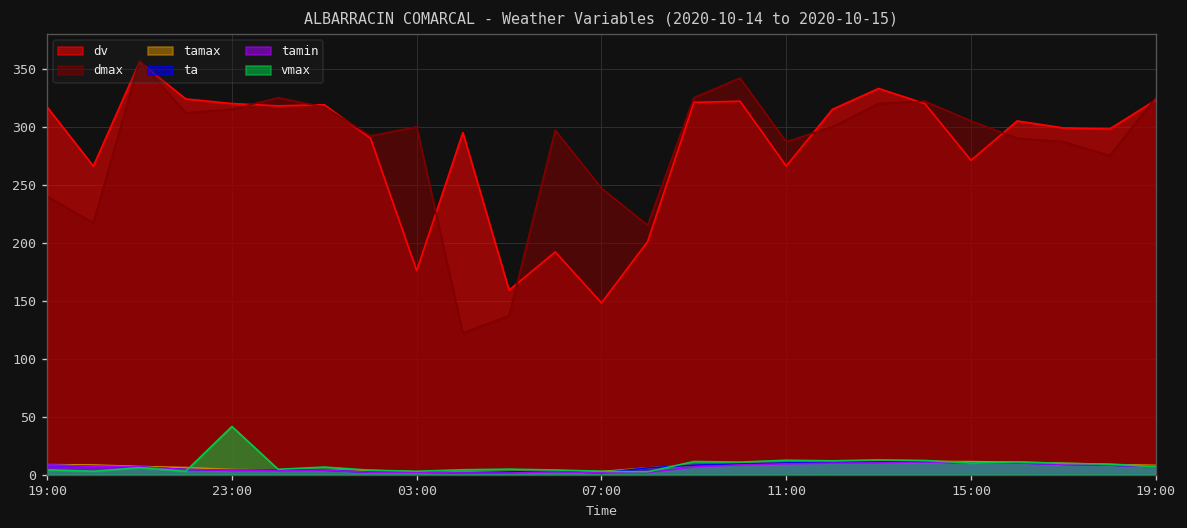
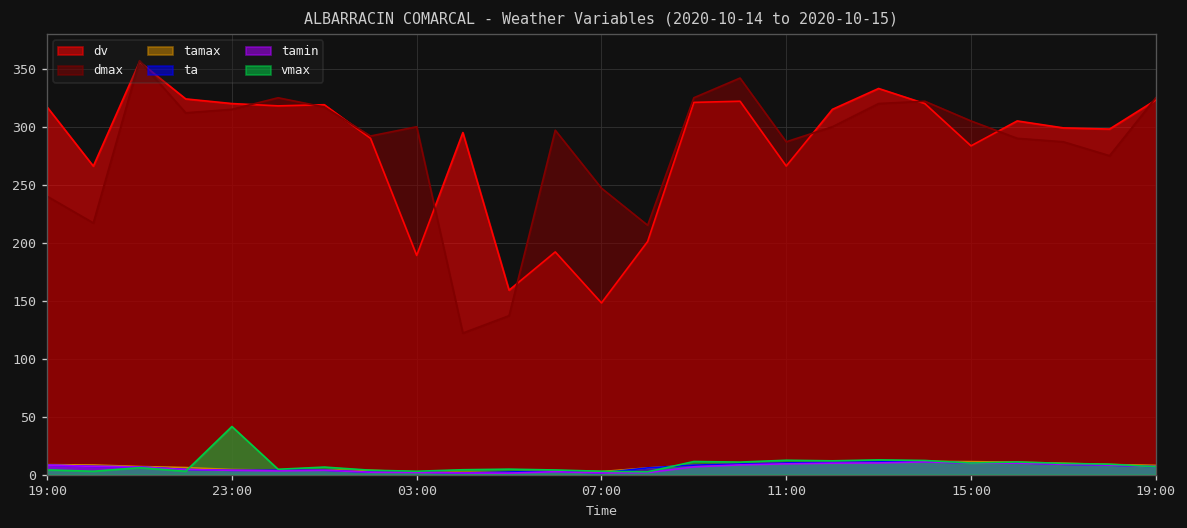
  {
    "dv": {
      "23:00": 320,
-     "03:00": 180,
+     "03:00": 190,
      "07:00": 150,
      "11:00": 270,
-     "15:00": 270
+     "15:00": 280
    },
    "dmax": {
      "23:00": 320,
      "03:00": 300,
      "07:00": 250,
      "11:00": 290,
      "15:00": 310
    },
    "vmax": {
      "23:00": 40
    }
  }
